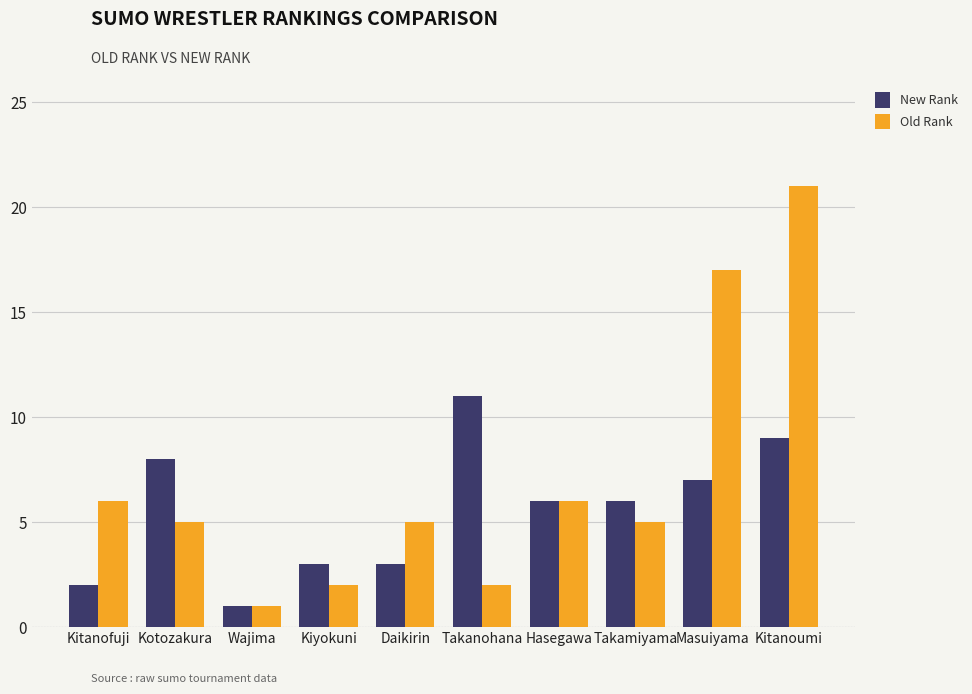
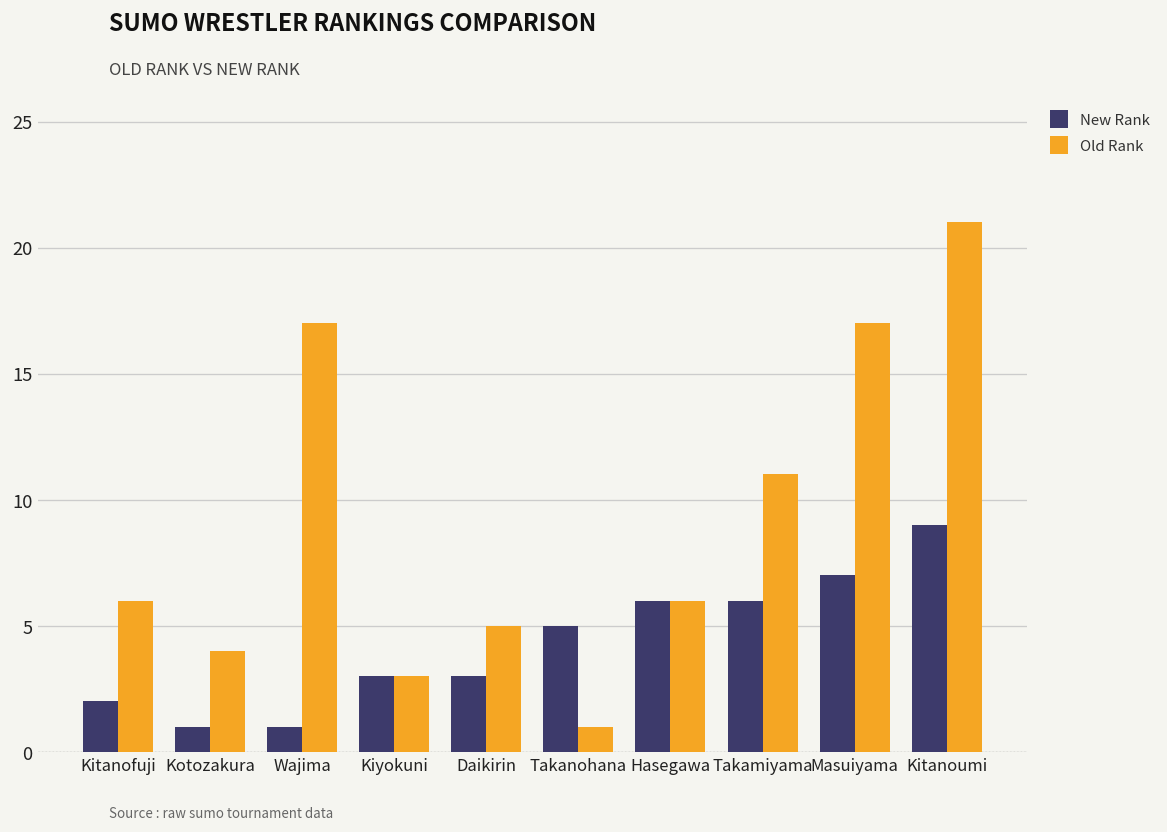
  {
    "New Rank": {
      "Kitanofuji": 2,
-     "Kotozakura": 8,
+     "Kotozakura": 1,
      "Wajima": 1,
      "Kiyokuni": 3,
      "Daikirin": 3,
-     "Takanohana": 11,
+     "Takanohana": 5,
      "Hasegawa": 6,
      "Takamiyama": 6,
      "Masuiyama": 7,
      "Kitanoumi": 9
    },
    "Old Rank": {
      "Kitanofuji": 6,
-     "Kotozakura": 5,
-     "Wajima": 1,
-     "Kiyokuni": 2,
+     "Kotozakura": 4,
+     "Wajima": 17,
+     "Kiyokuni": 3,
      "Daikirin": 5,
-     "Takanohana": 2,
+     "Takanohana": 1,
      "Hasegawa": 6,
-     "Takamiyama": 5,
+     "Takamiyama": 11,
      "Masuiyama": 17,
      "Kitanoumi": 21
    }
  }
